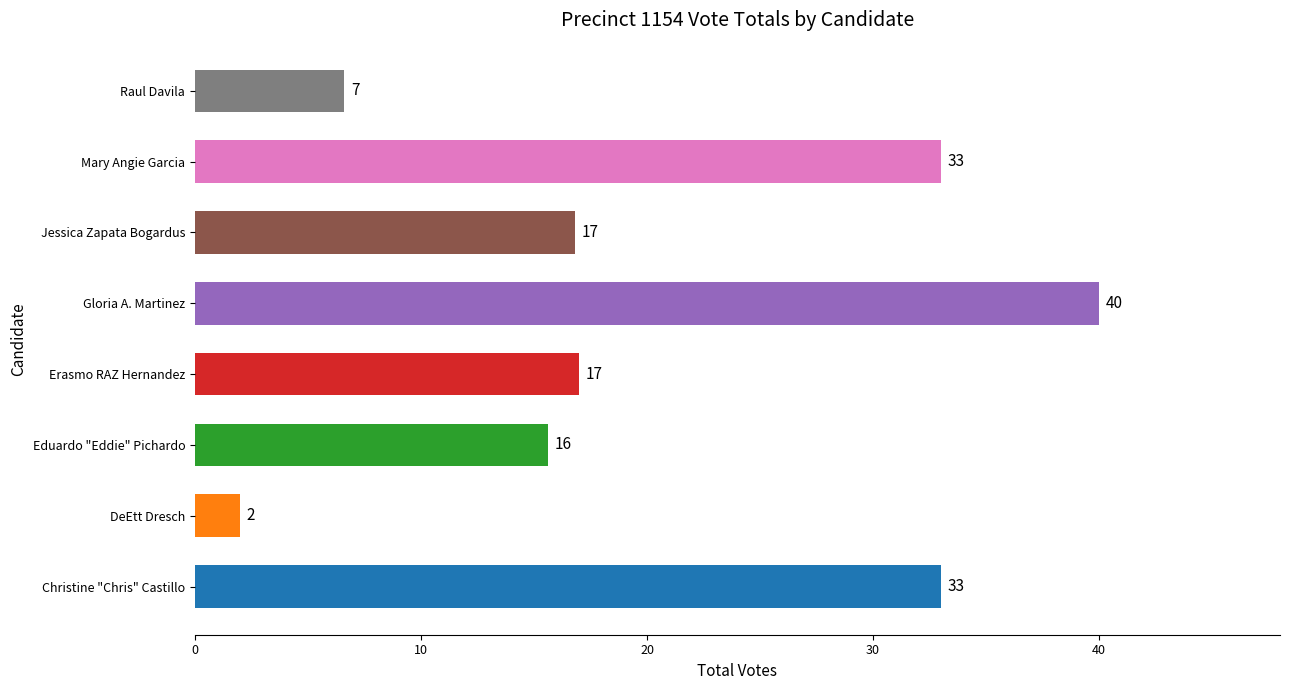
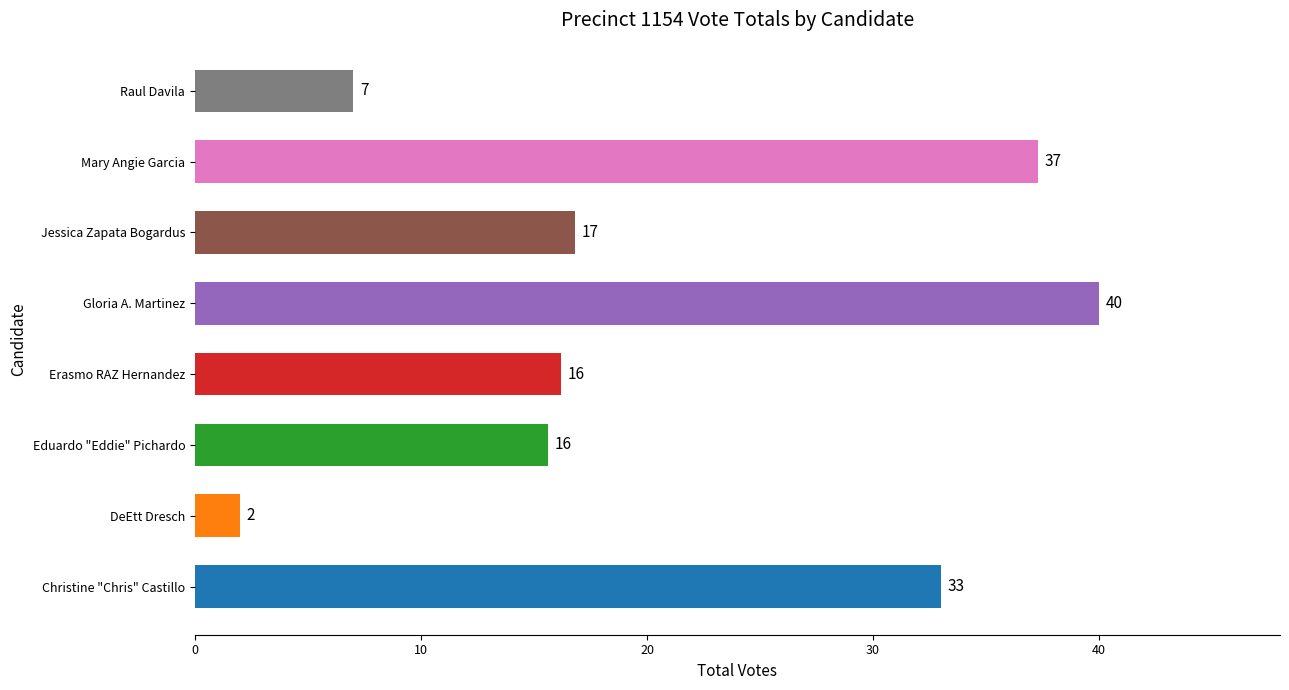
  {
-   "Raul Davila": 6.6,
-   "Mary Angie Garcia": 33,
+   "Raul Davila": 7.0,
+   "Mary Angie Garcia": 37,
    "Jessica Zapata Bogardus": 17,
    "Gloria A. Martinez": 40,
-   "Erasmo RAZ Hernandez": 17,
+   "Erasmo RAZ Hernandez": 16,
    "Eduardo \"Eddie\" Pichardo": 16,
    "DeEtt Dresch": 2,
    "Christine \"Chris\" Castillo": 33
  }
